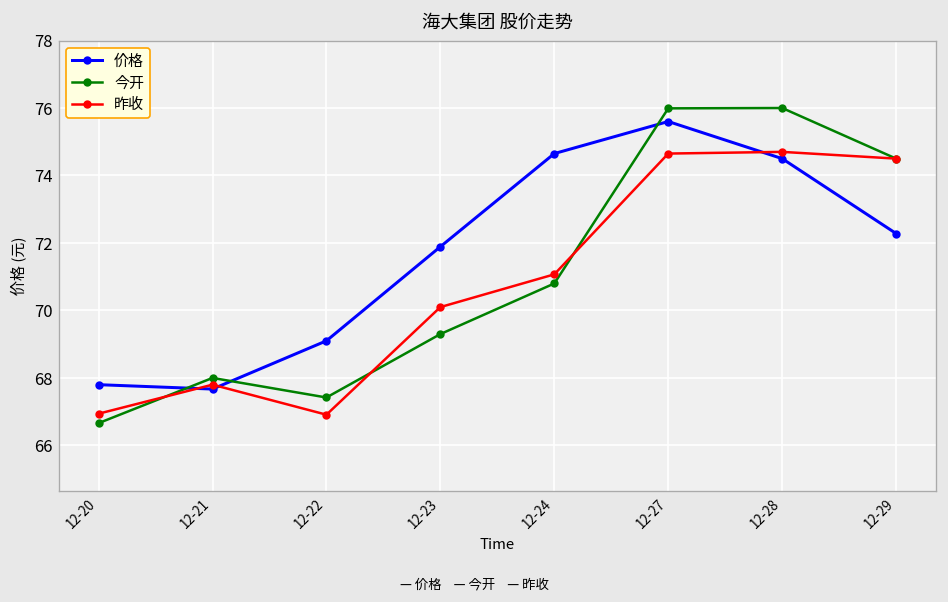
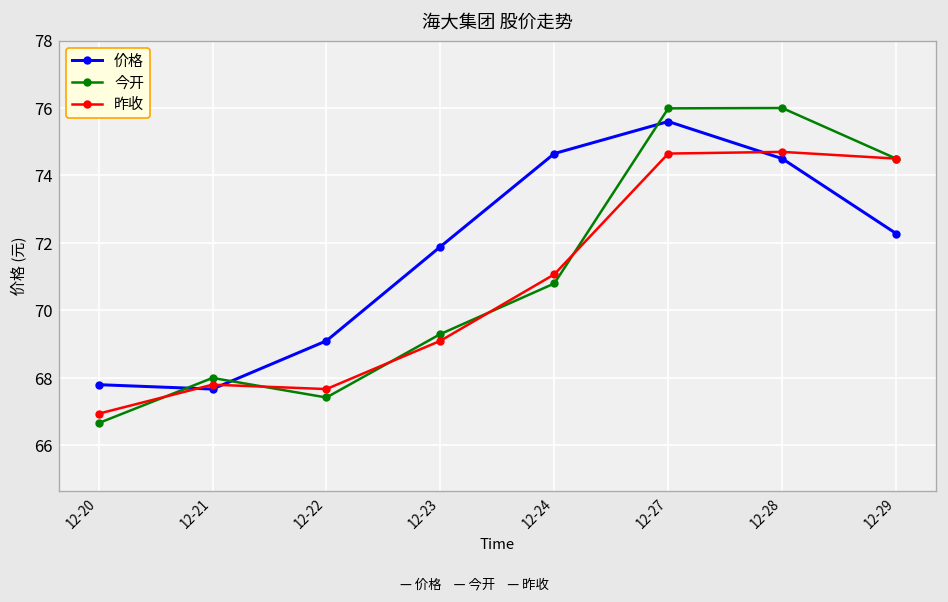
  {
    "价格": {
      "12-20": 67.8,
      "12-21": 67.7,
      "12-22": 69.1,
      "12-23": 71.9,
      "12-24": 74.7,
      "12-27": 75.6,
      "12-28": 74.5,
      "12-29": 72.3
    },
    "今开": {
      "12-20": 66.7,
      "12-21": 68.0,
      "12-22": 67.4,
      "12-23": 69.3,
      "12-24": 70.8,
      "12-27": 76.0,
      "12-28": 76.0
    },
    "昨收": {
      "12-20": 66.9,
      "12-21": 67.8,
-     "12-22": 66.9,
-     "12-23": 70.1,
+     "12-22": 67.7,
+     "12-23": 69.1,
      "12-24": 71.1,
      "12-27": 74.7,
      "12-28": 74.7
    }
  }
